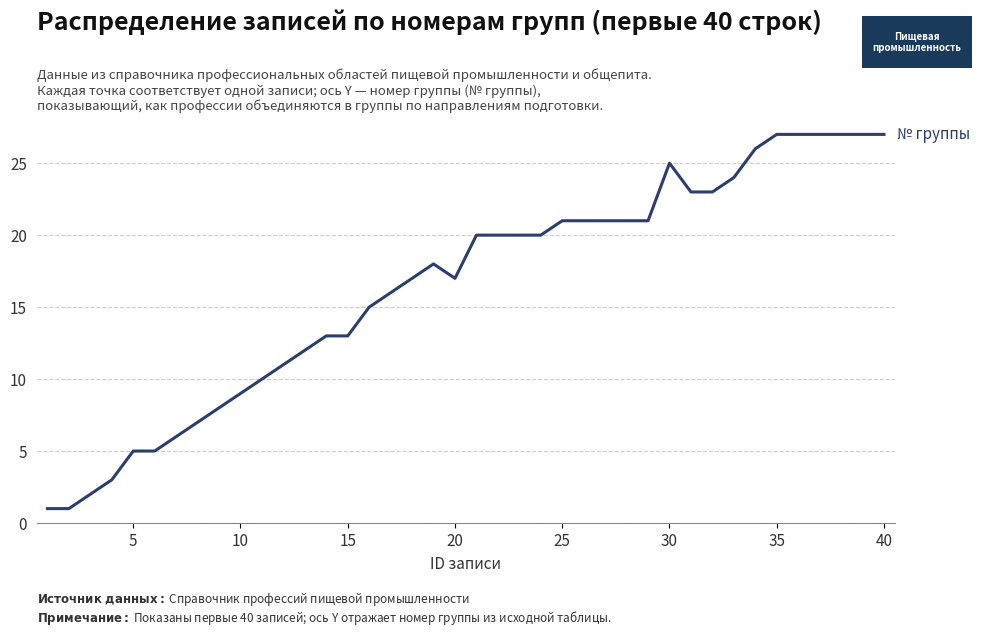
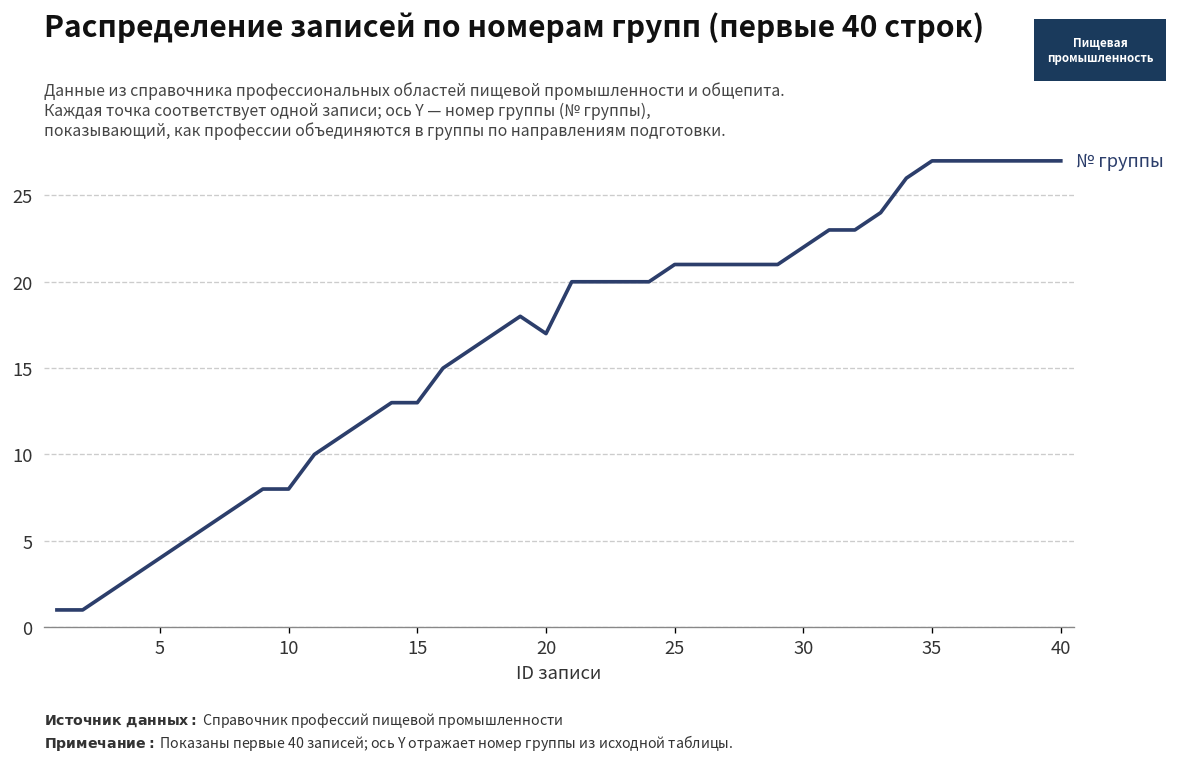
  {
-   "5": 5,
-   "10": 9,
+   "5": 4,
+   "10": 8,
    "15": 13,
    "20": 17,
    "25": 21,
-   "30": 25,
+   "30": 22,
    "35": 27,
    "40": 27
  }
